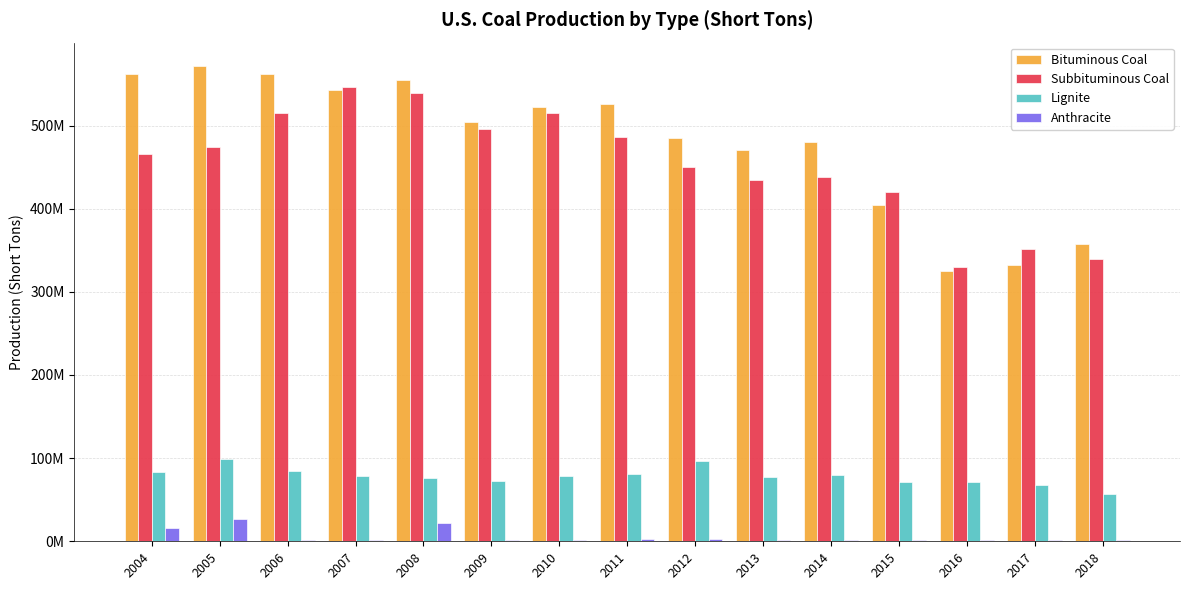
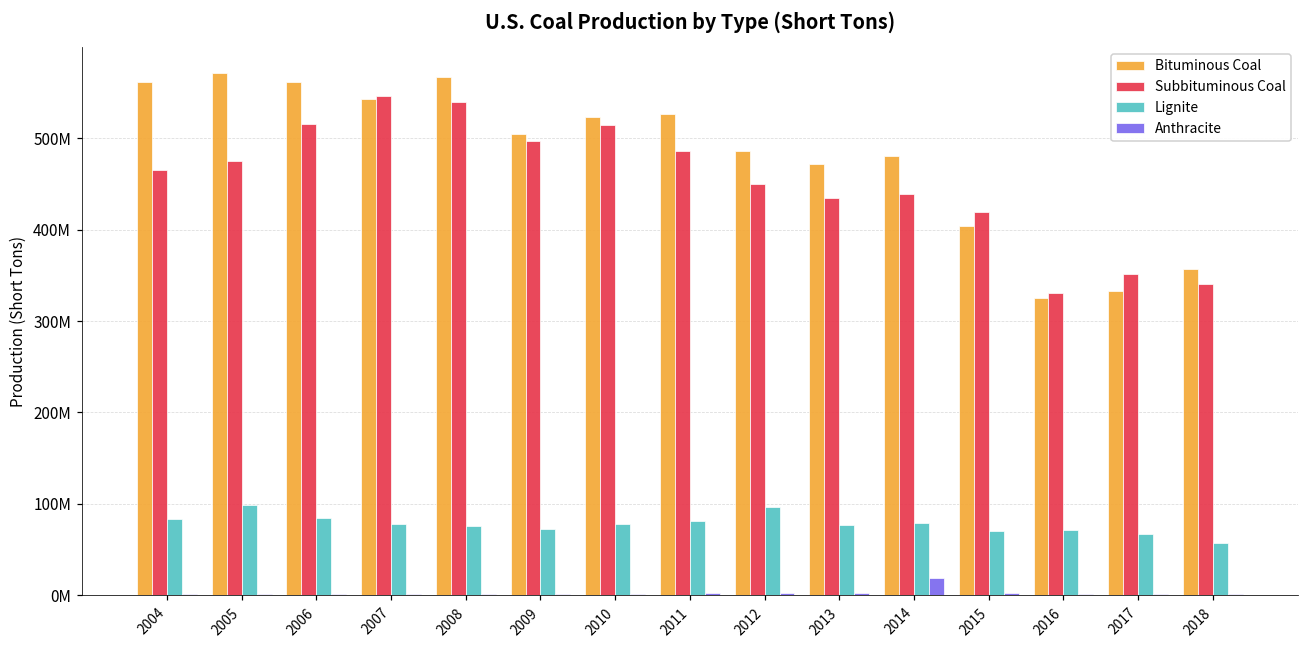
  {
    "Bituminous Coal": {
      "2004": 560000000,
      "2005": 570000000,
      "2006": 560000000,
      "2007": 540000000,
-     "2008": 560000000,
+     "2008": 570000000,
      "2009": 500000000,
      "2010": 520000000,
      "2011": 530000000,
      "2012": 490000000,
      "2013": 470000000,
      "2014": 480000000,
      "2015": 400000000,
      "2016": 330000000,
      "2017": 330000000,
      "2018": 360000000
    },
    "Subbituminous Coal": {
      "2004": 470000000,
      "2005": 470000000,
      "2006": 520000000,
      "2007": 550000000,
      "2008": 540000000,
      "2009": 500000000,
      "2010": 510000000,
      "2011": 490000000,
      "2012": 450000000,
      "2013": 430000000,
      "2014": 440000000,
      "2015": 420000000,
      "2016": 330000000,
      "2017": 350000000,
      "2018": 340000000
    },
    "Lignite": {
      "2004": 80000000,
      "2005": 100000000,
      "2006": 80000000,
      "2007": 80000000,
      "2008": 80000000,
      "2009": 70000000,
      "2010": 80000000,
      "2011": 80000000,
      "2012": 100000000,
      "2013": 80000000,
      "2014": 80000000,
      "2015": 70000000,
      "2016": 70000000,
      "2017": 70000000,
      "2018": 60000000
    },
    "Anthracite": {
-     "2004": 20000000,
-     "2005": 30000000,
-     "2008": 20000000,
-     "2014": 0
+     "2004": 0,
+     "2005": 0,
+     "2008": 0,
+     "2014": 20000000
    }
  }
